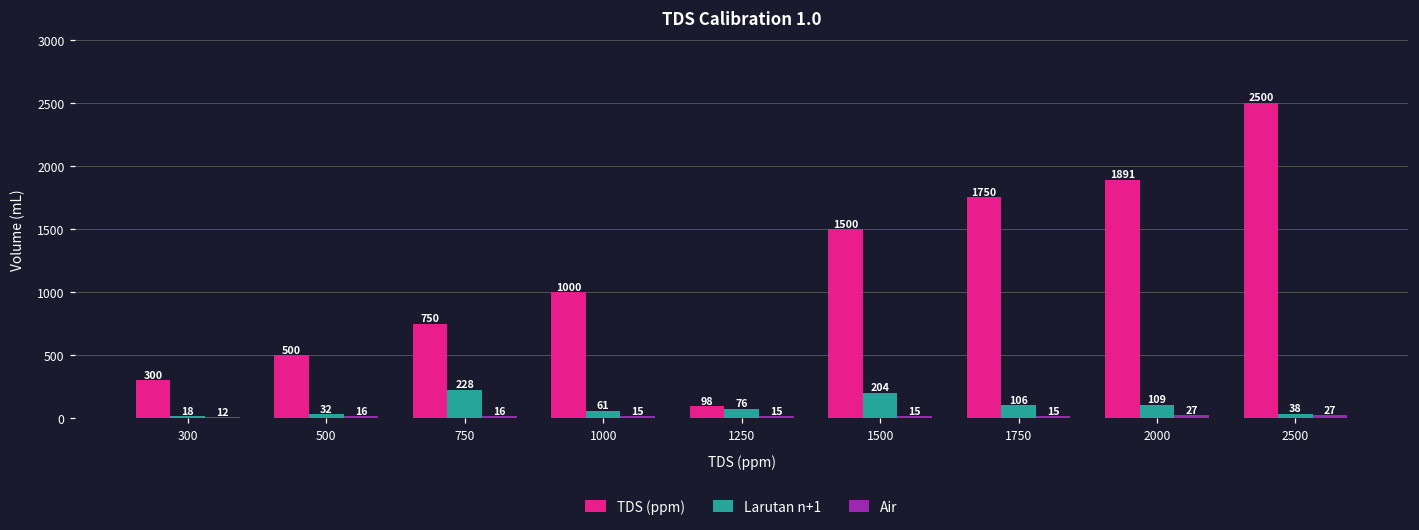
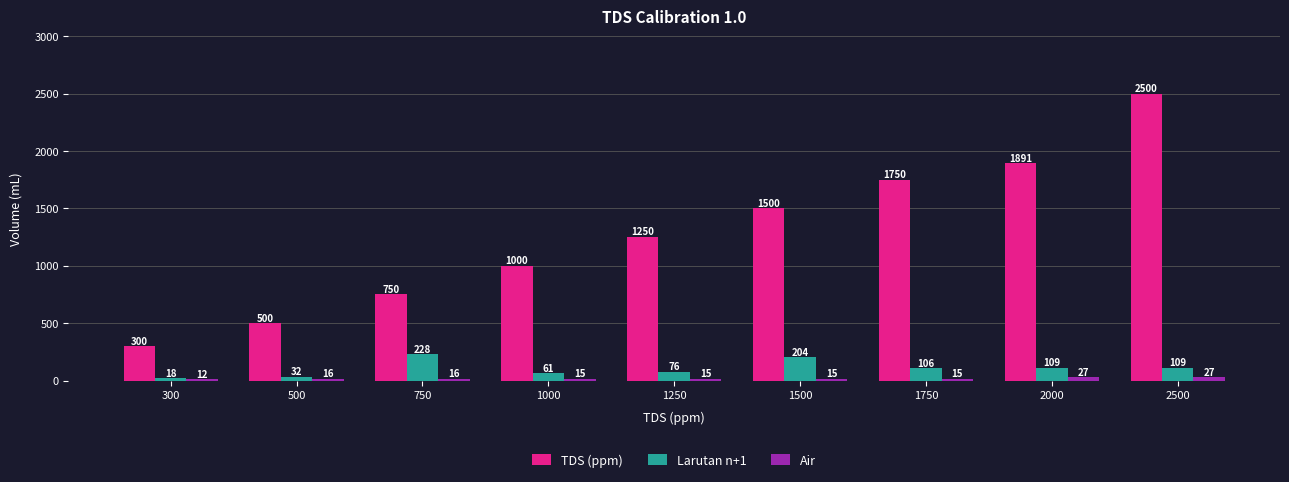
  {
    "TDS (ppm)": {
      "300": 300,
      "500": 500,
      "750": 750,
      "1000": 1000,
-     "1250": 98,
+     "1250": 1250,
      "1500": 1500,
      "1750": 1750,
      "2000": 1891,
      "2500": 2500
    },
    "Larutan n+1": {
      "300": 18,
      "500": 32,
      "750": 228,
      "1000": 61,
      "1250": 76,
      "1500": 204,
      "1750": 106,
      "2000": 109,
-     "2500": 38
+     "2500": 109
    },
    "Air": {
      "300": 12,
      "500": 16,
      "750": 16,
      "1000": 15,
      "1250": 15,
      "1500": 15,
      "1750": 15,
      "2000": 27,
      "2500": 27
    }
  }
